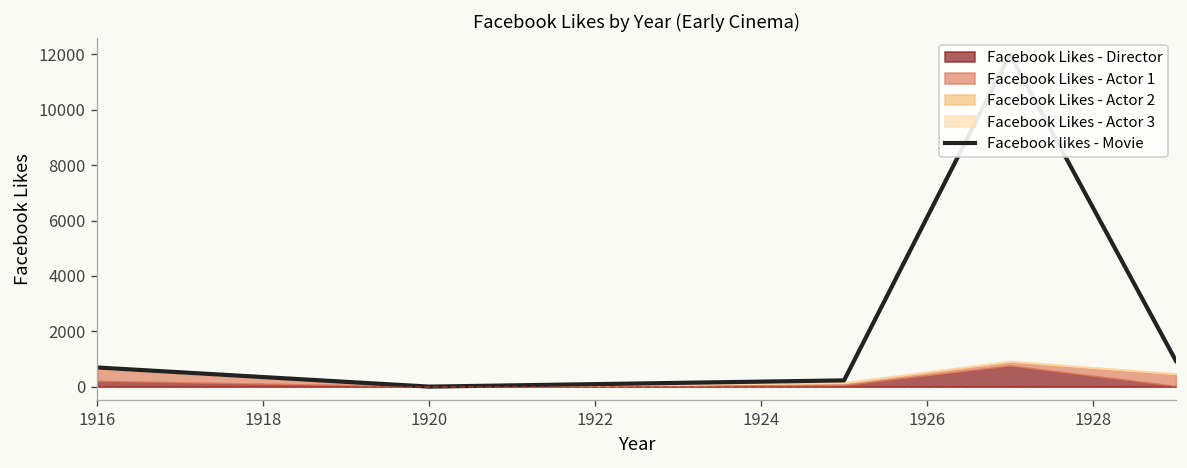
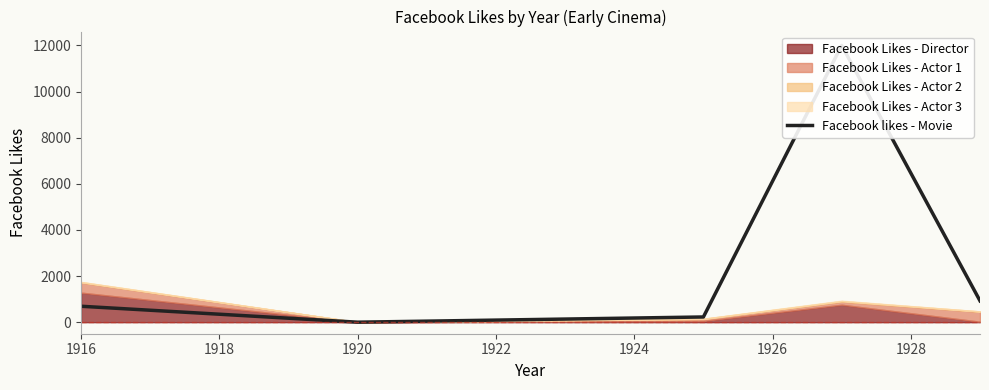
  {
    "Facebook Likes - Director": {
-     "1916": 200
+     "1916": 1300
    }
  }
